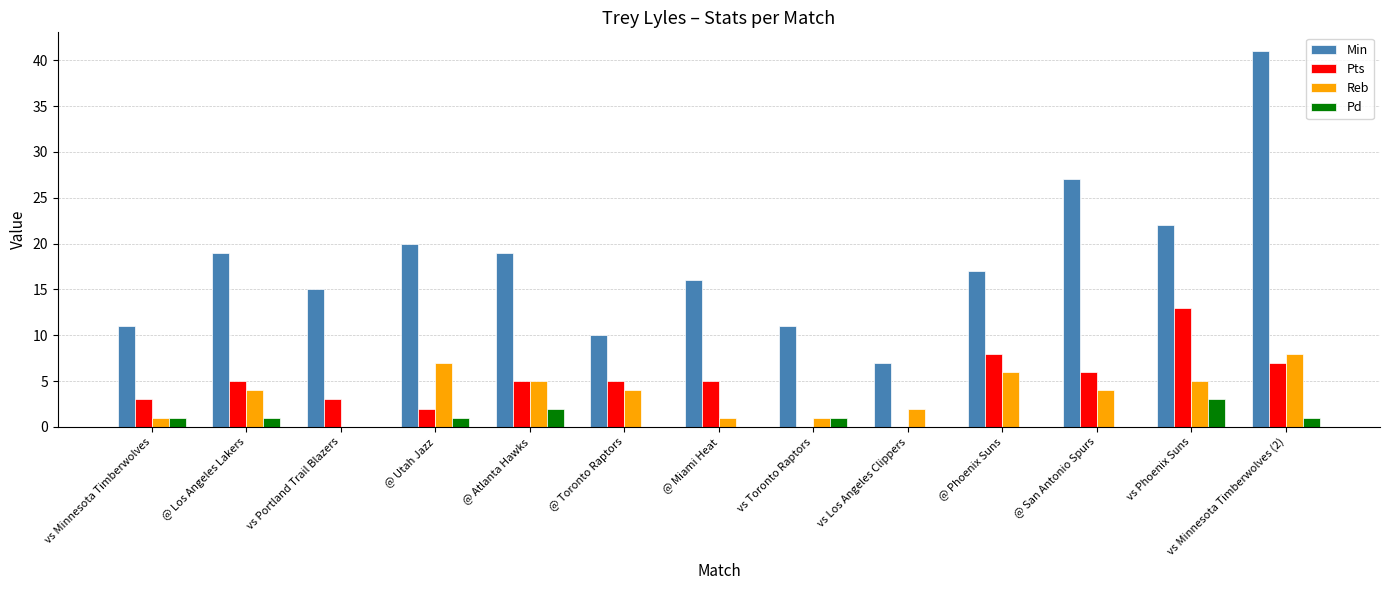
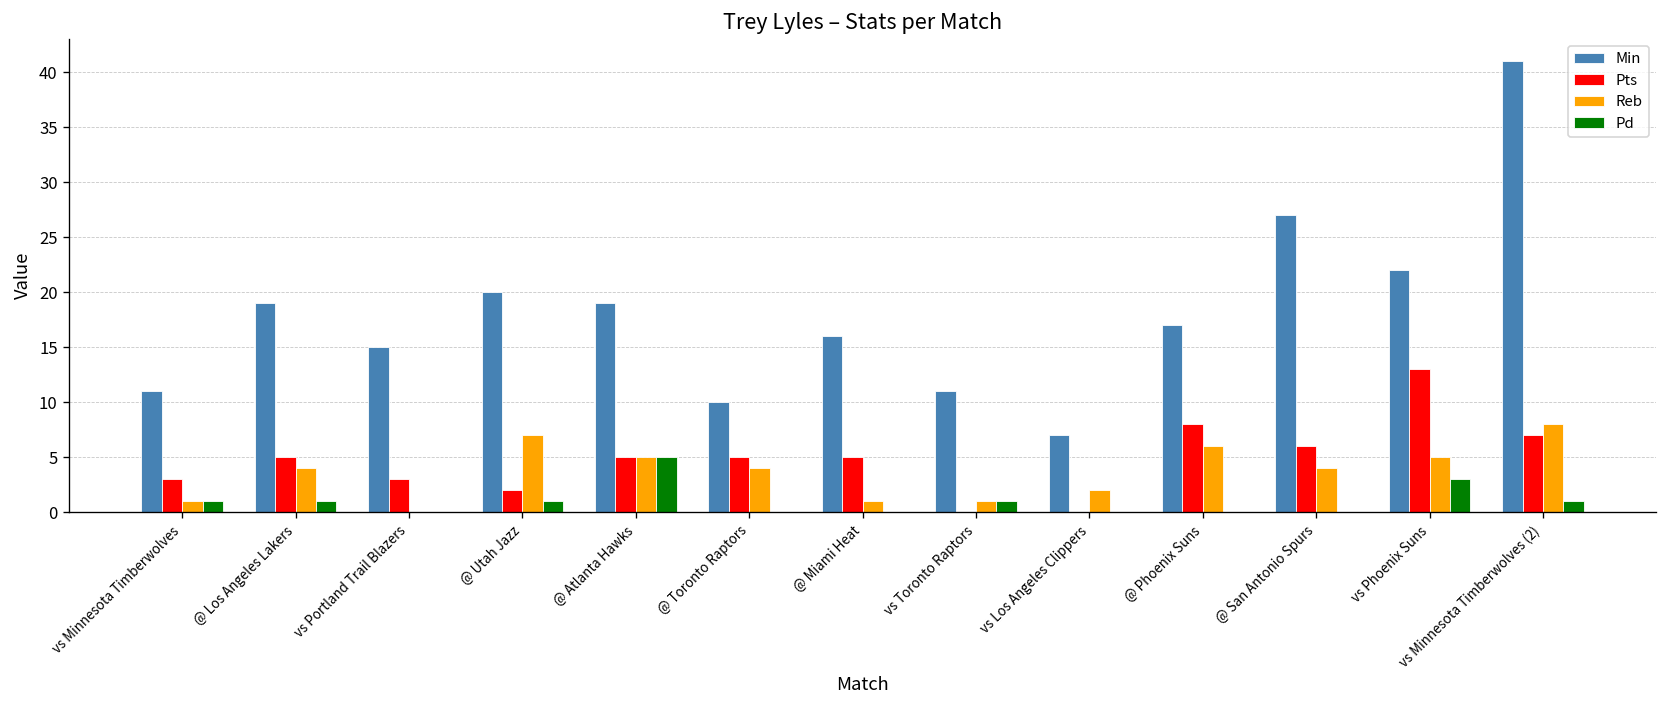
  {
    "Min": {
      "vs Minnesota Timberwolves": 11,
      "@ Los Angeles Lakers": 19,
      "vs Portland Trail Blazers": 15,
      "@ Utah Jazz": 20,
      "@ Atlanta Hawks": 19,
      "@ Toronto Raptors": 10,
      "@ Miami Heat": 16,
      "vs Toronto Raptors": 11,
      "vs Los Angeles Clippers": 7,
      "@ Phoenix Suns": 17,
      "@ San Antonio Spurs": 27,
      "vs Phoenix Suns": 22,
      "vs Minnesota Timberwolves (2)": 41
    },
    "Pts": {
      "vs Minnesota Timberwolves": 3,
      "@ Los Angeles Lakers": 5,
      "vs Portland Trail Blazers": 3,
      "@ Utah Jazz": 2,
      "@ Atlanta Hawks": 5,
      "@ Toronto Raptors": 5,
      "@ Miami Heat": 5,
      "vs Toronto Raptors": 0,
      "vs Los Angeles Clippers": 0,
      "@ Phoenix Suns": 8,
      "@ San Antonio Spurs": 6,
      "vs Phoenix Suns": 13,
      "vs Minnesota Timberwolves (2)": 7
    },
    "Reb": {
      "vs Minnesota Timberwolves": 1,
      "@ Los Angeles Lakers": 4,
      "vs Portland Trail Blazers": 0,
      "@ Utah Jazz": 7,
      "@ Atlanta Hawks": 5,
      "@ Toronto Raptors": 4,
      "@ Miami Heat": 1,
      "vs Toronto Raptors": 1,
      "vs Los Angeles Clippers": 2,
      "@ Phoenix Suns": 6,
      "@ San Antonio Spurs": 4,
      "vs Phoenix Suns": 5,
      "vs Minnesota Timberwolves (2)": 8
    },
    "Pd": {
      "vs Minnesota Timberwolves": 1,
      "@ Los Angeles Lakers": 1,
      "vs Portland Trail Blazers": 0,
      "@ Utah Jazz": 1,
-     "@ Atlanta Hawks": 2,
+     "@ Atlanta Hawks": 5,
      "@ Toronto Raptors": 0,
      "@ Miami Heat": 0,
      "vs Toronto Raptors": 1,
      "vs Los Angeles Clippers": 0,
      "@ Phoenix Suns": 0,
      "@ San Antonio Spurs": 0,
      "vs Phoenix Suns": 3,
      "vs Minnesota Timberwolves (2)": 1
    }
  }
